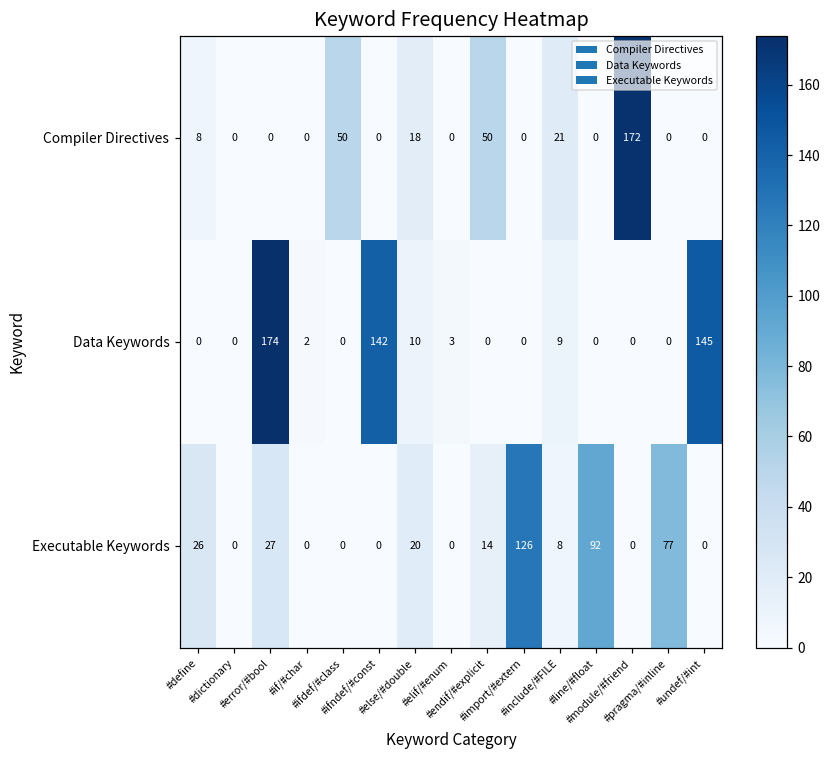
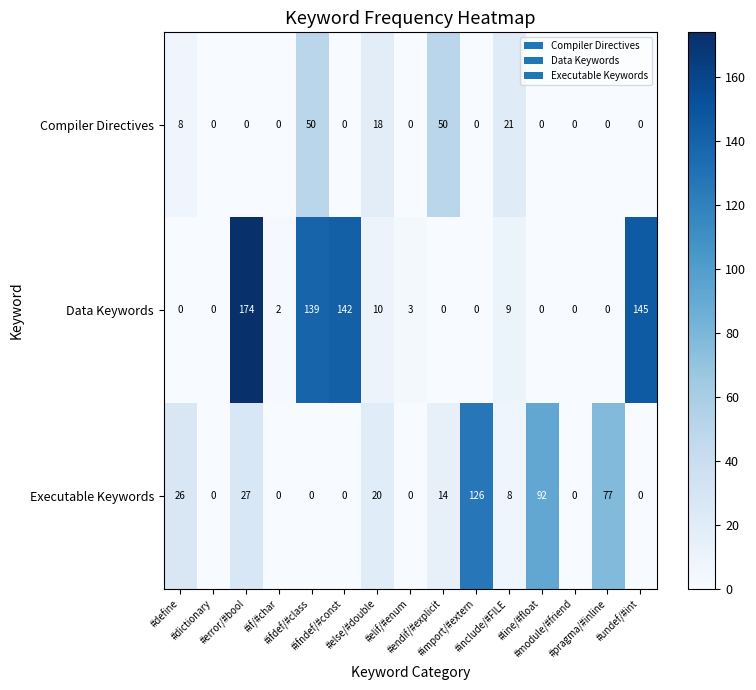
  {
    "Compiler Directives": {
      "#define": 8,
      "#dictionary": 0,
      "#error/#bool": 0,
      "#if/#char": 0,
      "#ifdef/#class": 50,
      "#ifndef/#const": 0,
      "#else/#double": 18,
      "#elif/#enum": 0,
      "#endif/#explicit": 50,
      "#import/#extern": 0,
      "#include/#FILE": 21,
      "#line/#float": 0,
-     "#module/#friend": 172,
+     "#module/#friend": 0,
      "#pragma/#inline": 0,
      "#undef/#int": 0
    },
    "Data Keywords": {
      "#define": 0,
      "#dictionary": 0,
      "#error/#bool": 174,
      "#if/#char": 2,
-     "#ifdef/#class": 0,
+     "#ifdef/#class": 139,
      "#ifndef/#const": 142,
      "#else/#double": 10,
      "#elif/#enum": 3,
      "#endif/#explicit": 0,
      "#import/#extern": 0,
      "#include/#FILE": 9,
      "#line/#float": 0,
      "#module/#friend": 0,
      "#pragma/#inline": 0,
      "#undef/#int": 145
    },
    "Executable Keywords": {
      "#define": 26,
      "#dictionary": 0,
      "#error/#bool": 27,
      "#if/#char": 0,
      "#ifdef/#class": 0,
      "#ifndef/#const": 0,
      "#else/#double": 20,
      "#elif/#enum": 0,
      "#endif/#explicit": 14,
      "#import/#extern": 126,
      "#include/#FILE": 8,
      "#line/#float": 92,
      "#module/#friend": 0,
      "#pragma/#inline": 77,
      "#undef/#int": 0
    }
  }
